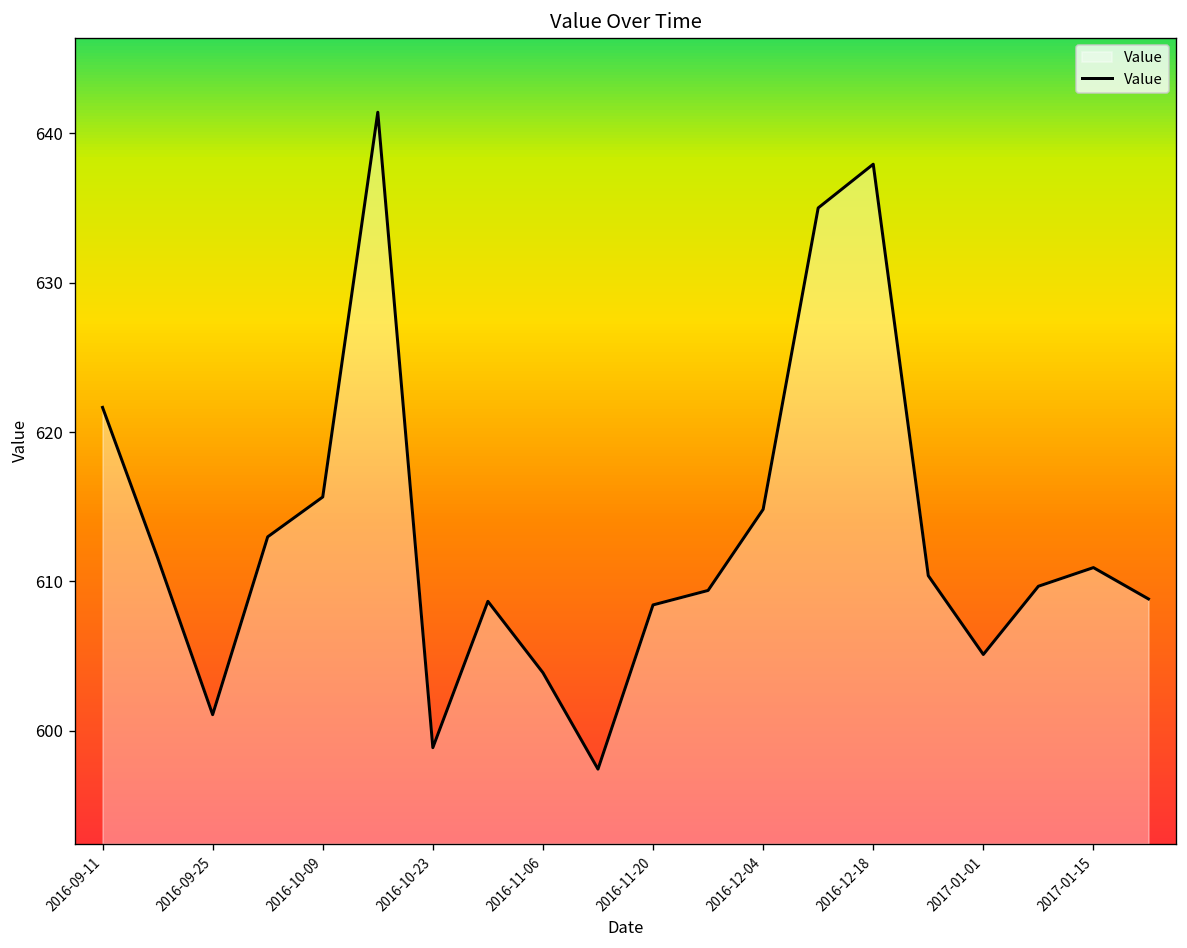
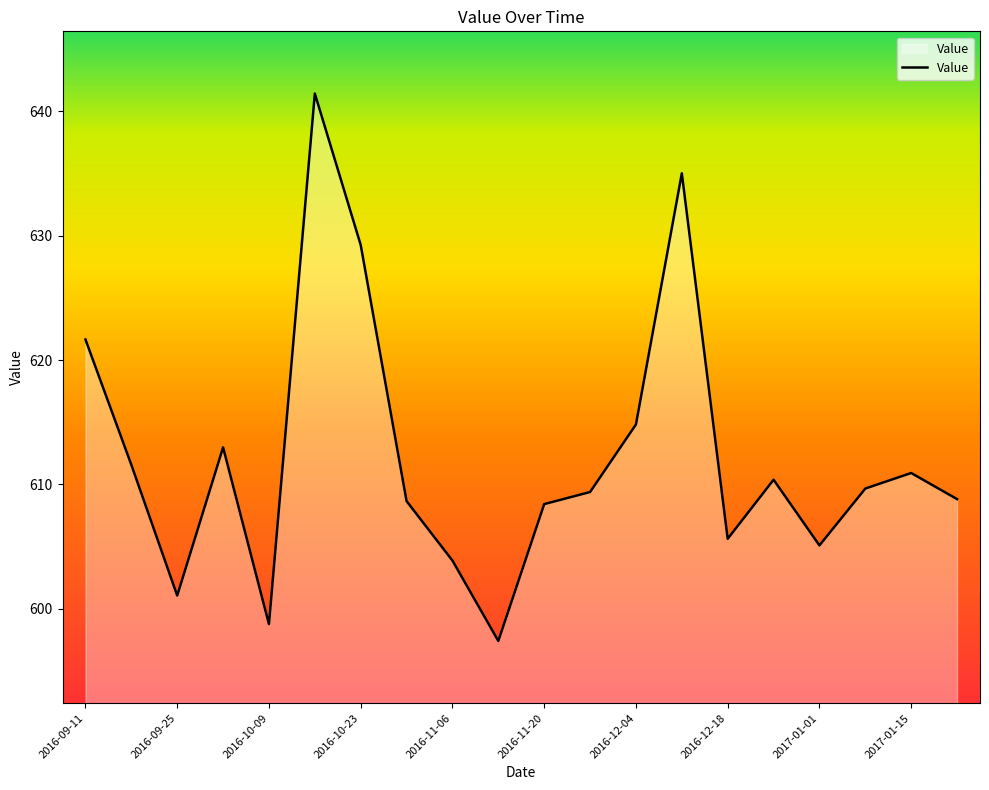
  {
    "2016-09-11": 621.7,
    "2016-09-25": 601.1,
-   "2016-10-09": 615.7,
-   "2016-10-23": 598.9,
+   "2016-10-09": 598.8,
+   "2016-10-23": 629.3,
    "2016-11-06": 603.9,
    "2016-11-20": 608.4,
    "2016-12-04": 614.8,
-   "2016-12-18": 637.9,
+   "2016-12-18": 605.6,
    "2017-01-01": 605.1,
    "2017-01-15": 610.9
  }
